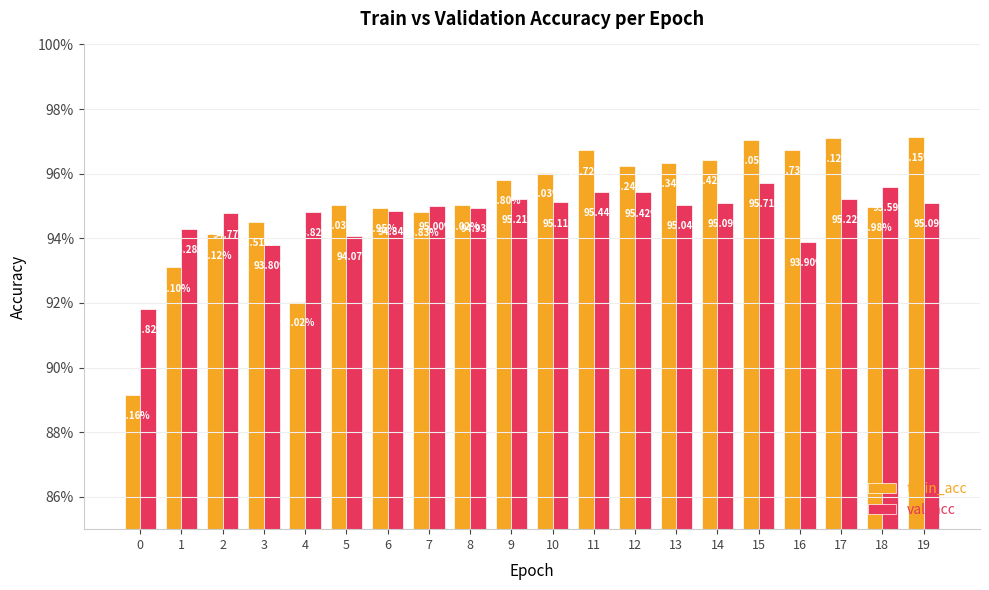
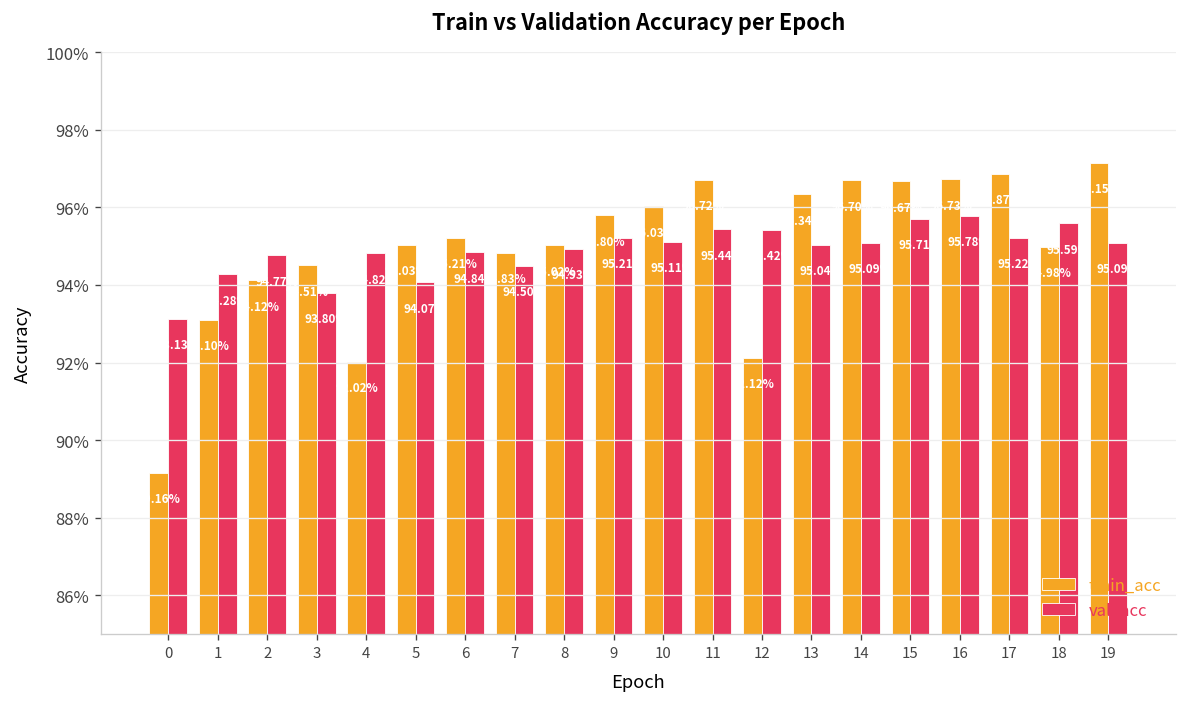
  {
    "train_acc": {
      "0": "89.16%",
      "1": "93.10%",
      "2": "94.12%",
      "4": "92.02%",
-     "6": "94.95%",
+     "6": "95.21%",
      "9": "95.80%",
-     "12": "96.2%",
-     "14": "96.4%",
-     "15": "97.1%",
-     "17": "97.1%",
+     "12": "92.1%",
+     "14": "96.7%",
+     "15": "96.7%",
+     "17": "96.9%",
      "18": "94.98%"
    },
    "val_acc": {
-     "0": "91.8%",
+     "0": "93.1%",
      "3": "93.80%",
      "5": "94.07%",
-     "7": "95.00%",
+     "7": "94.50%",
      "9": "95.21%",
      "10": "95.11%",
      "11": "95.44%",
      "12": "95.42%",
      "13": "95.04%",
      "14": "95.09%",
      "15": "95.71%",
-     "16": "93.90%",
+     "16": "95.78%",
      "17": "95.22%",
      "18": "95.59%",
      "19": "95.09%"
    }
  }
